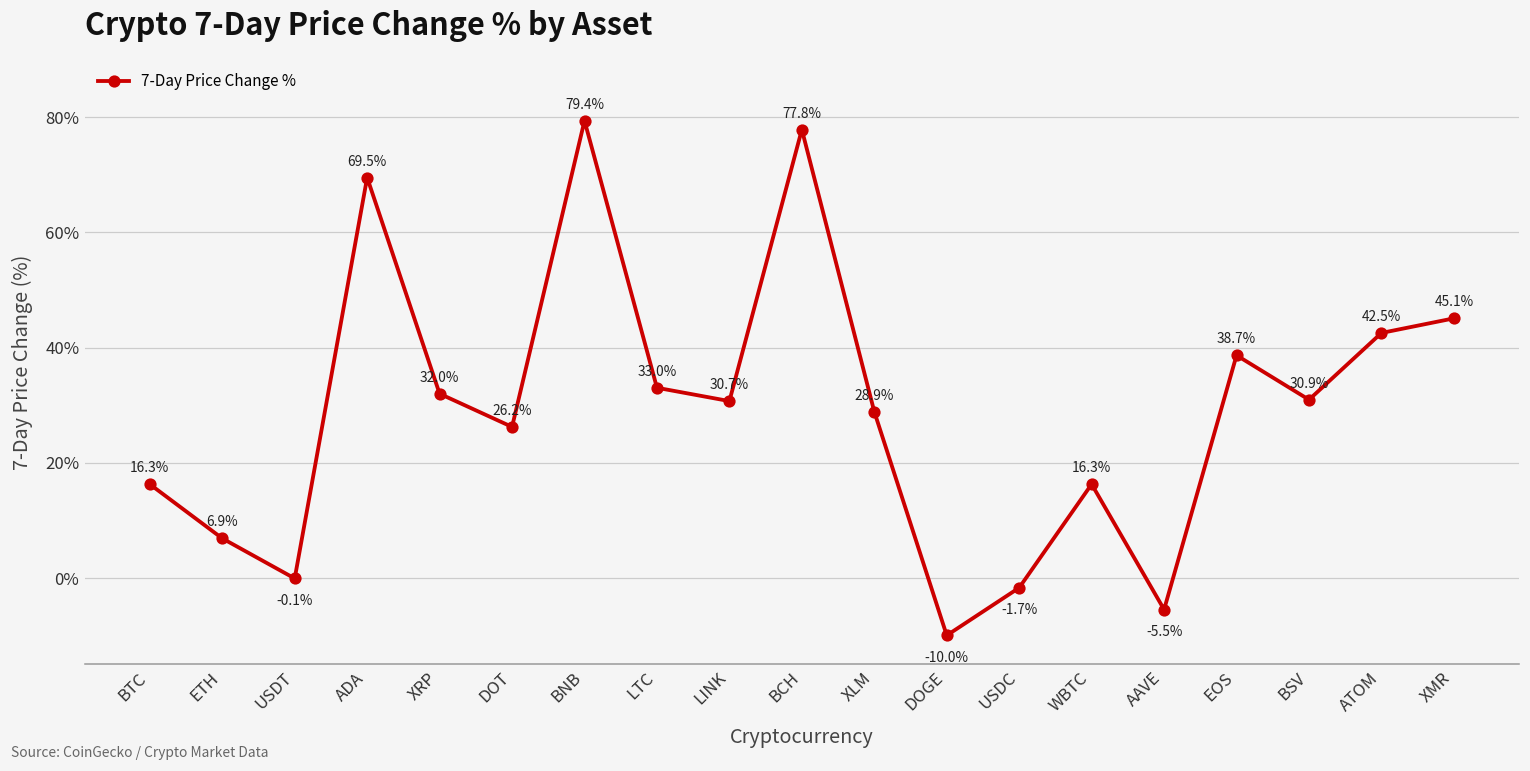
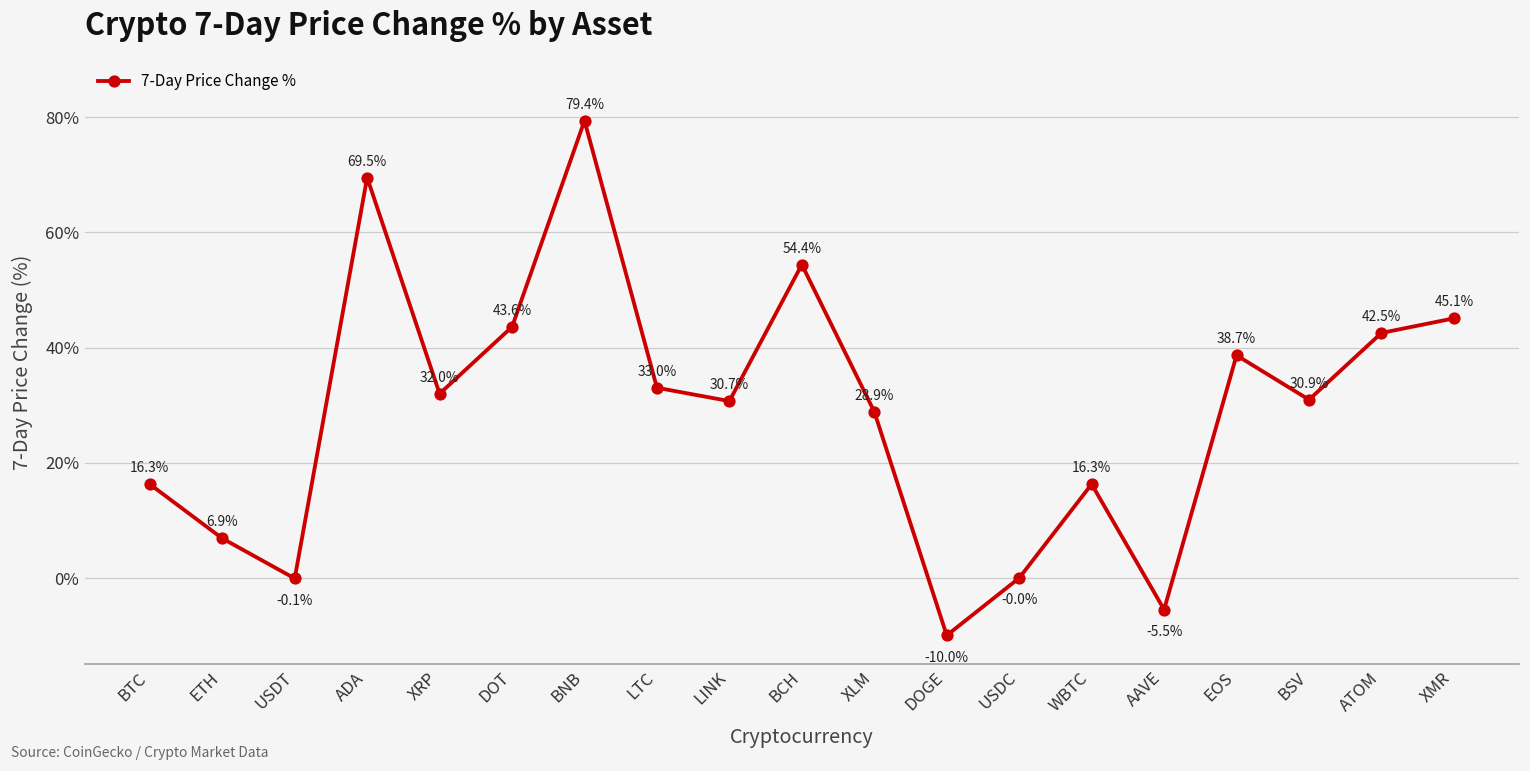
  {
    "BTC": "16.3%",
    "ETH": "6.9%",
    "USDT": "-0.1%",
    "ADA": "69.5%",
    "XRP": "32.0%",
-   "DOT": "26.2%",
+   "DOT": "43.6%",
    "BNB": "79.4%",
    "LTC": "33.0%",
    "LINK": "30.7%",
-   "BCH": "77.8%",
+   "BCH": "54.4%",
    "XLM": "28.9%",
    "DOGE": "-10.0%",
-   "USDC": "-1.7%",
+   "USDC": "-0.0%",
    "WBTC": "16.3%",
    "AAVE": "-5.5%",
    "EOS": "38.7%",
    "BSV": "30.9%",
    "ATOM": "42.5%",
    "XMR": "45.1%"
  }
